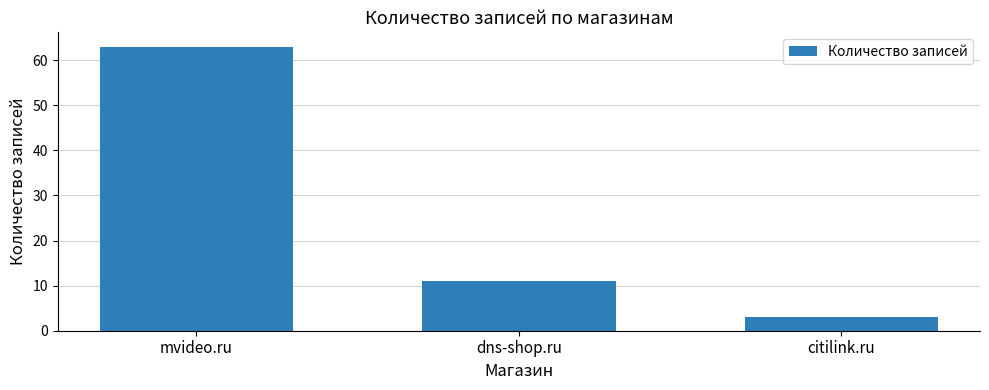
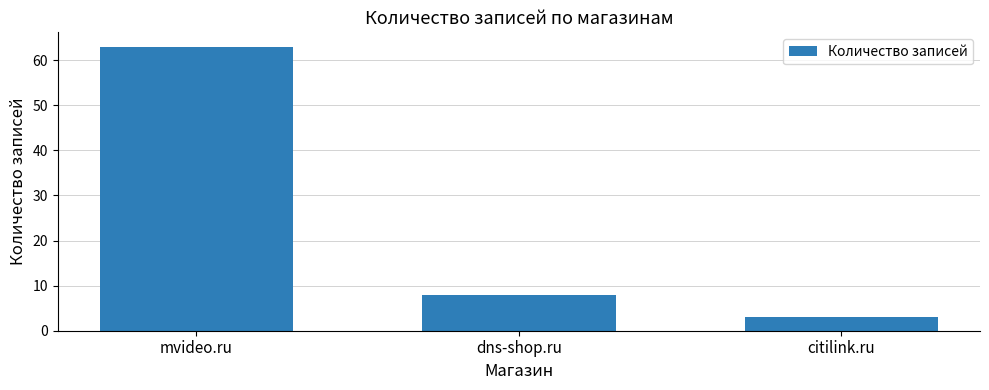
  {
    "mvideo.ru": 63,
-   "dns-shop.ru": 11,
+   "dns-shop.ru": 8,
    "citilink.ru": 3
  }
